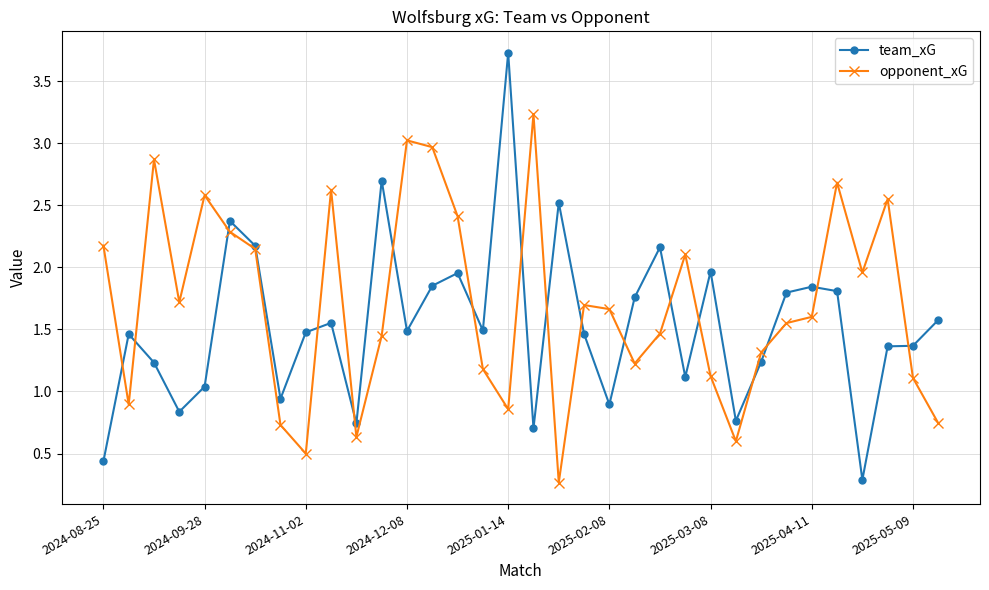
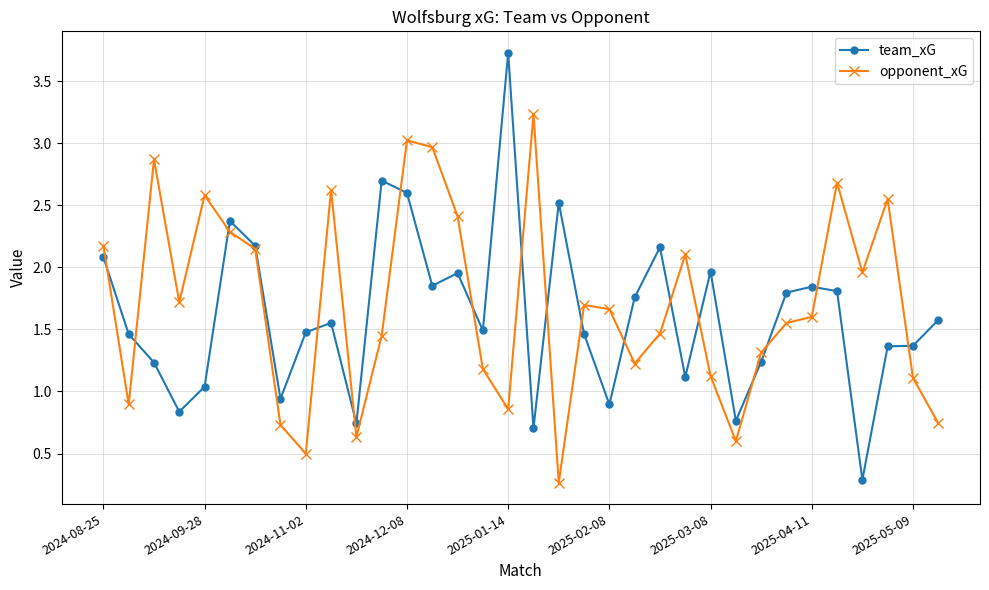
  {
    "team_xG": {
-     "2024-08-25": 0.44,
+     "2024-08-25": 2.08,
      "2024-09-28": 1.04,
      "2024-11-02": 1.48,
-     "2024-12-08": 1.49,
+     "2024-12-08": 2.60,
      "2025-01-14": 3.73,
      "2025-02-08": 0.90,
      "2025-03-08": 1.97,
      "2025-04-11": 1.84,
      "2025-05-09": 1.37
    },
    "opponent_xG": {
      "2024-08-25": 2.18,
      "2024-09-28": 2.58,
      "2024-11-02": 0.50,
      "2024-12-08": 3.02,
      "2025-01-14": 0.86,
      "2025-02-08": 1.66,
      "2025-03-08": 1.12,
      "2025-04-11": 1.60,
      "2025-05-09": 1.11
    }
  }
